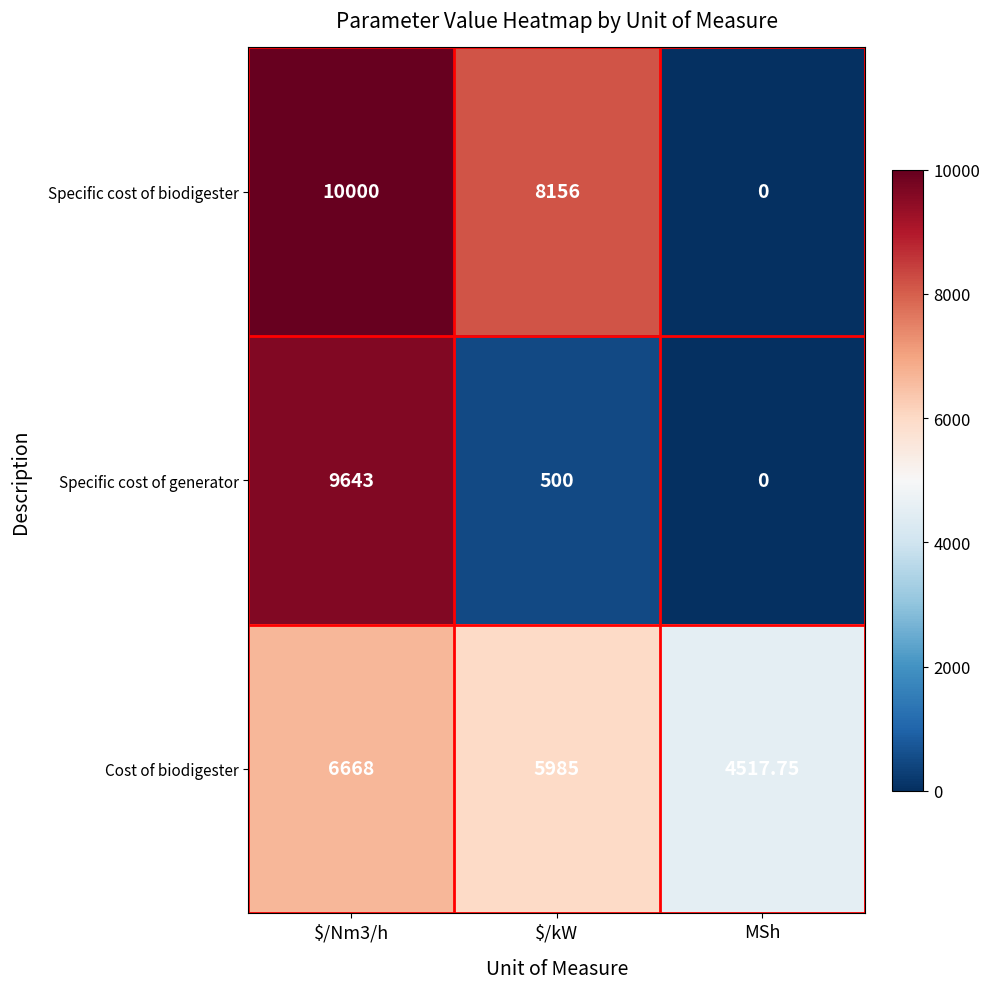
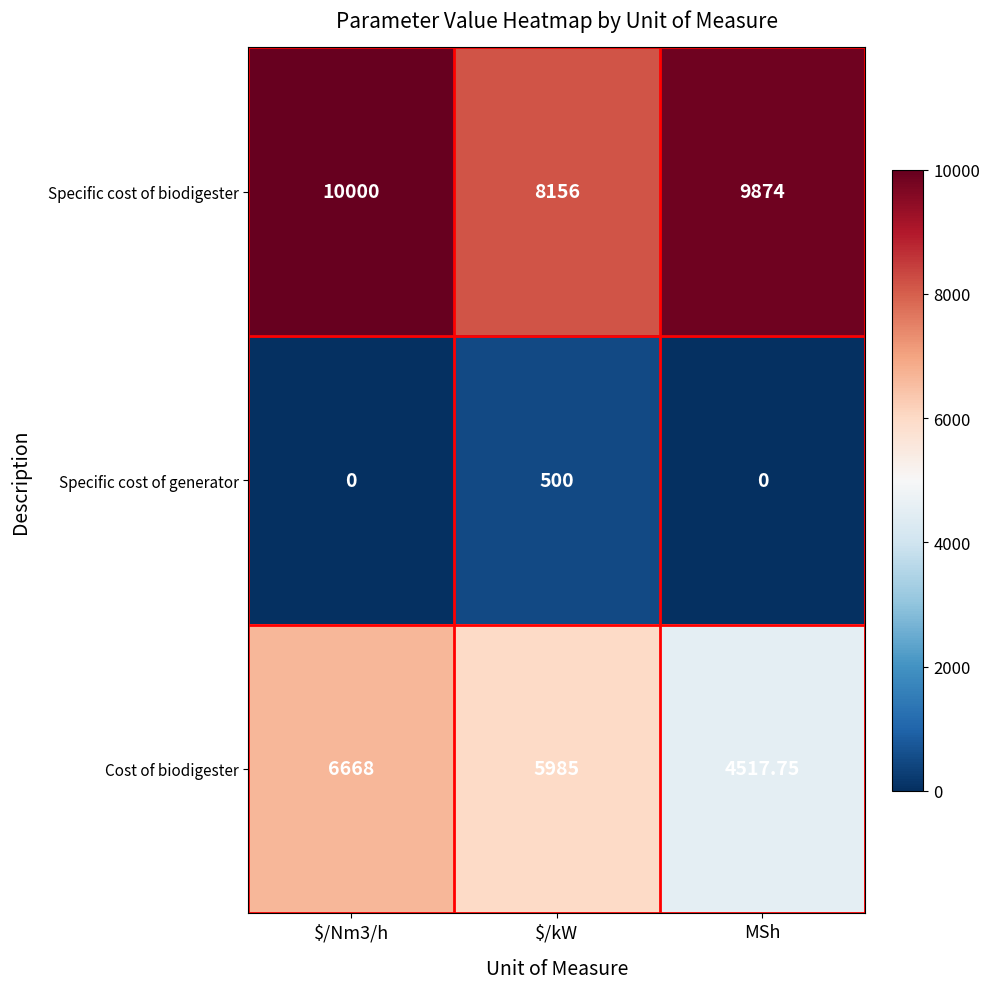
  {
    "Specific cost of biodigester": {
      "$/Nm3/h": 10000,
      "$/kW": 8156,
-     "MSh": 0
+     "MSh": 9874
    },
    "Specific cost of generator": {
-     "$/Nm3/h": 9643,
+     "$/Nm3/h": 0,
      "$/kW": 500,
      "MSh": 0
    },
    "Cost of biodigester": {
      "$/Nm3/h": 6668,
      "$/kW": 5985
    }
  }
